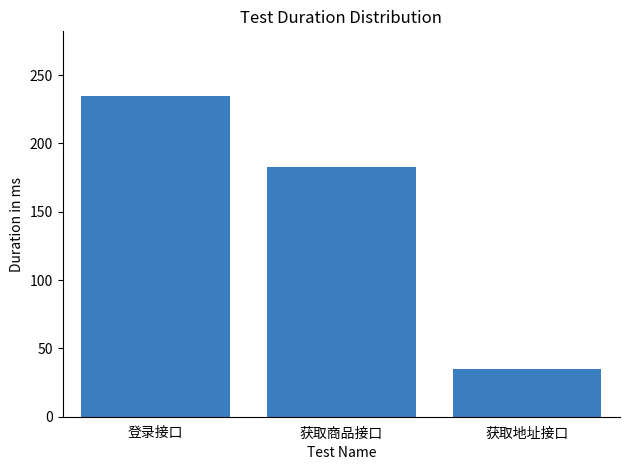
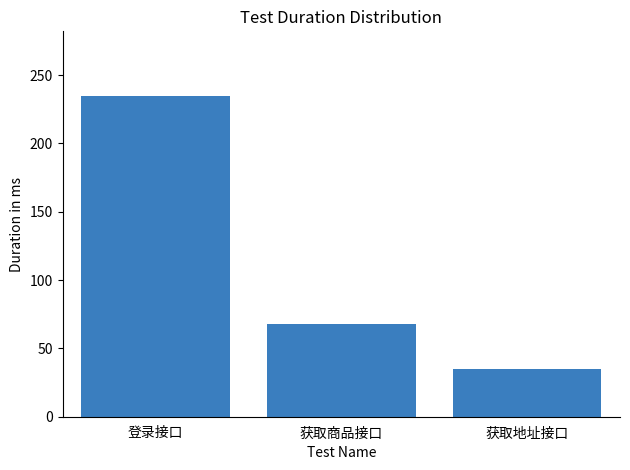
  {
    "登录接口": 235,
-   "获取商品接口": 183,
+   "获取商品接口": 68,
    "获取地址接口": 35
  }
